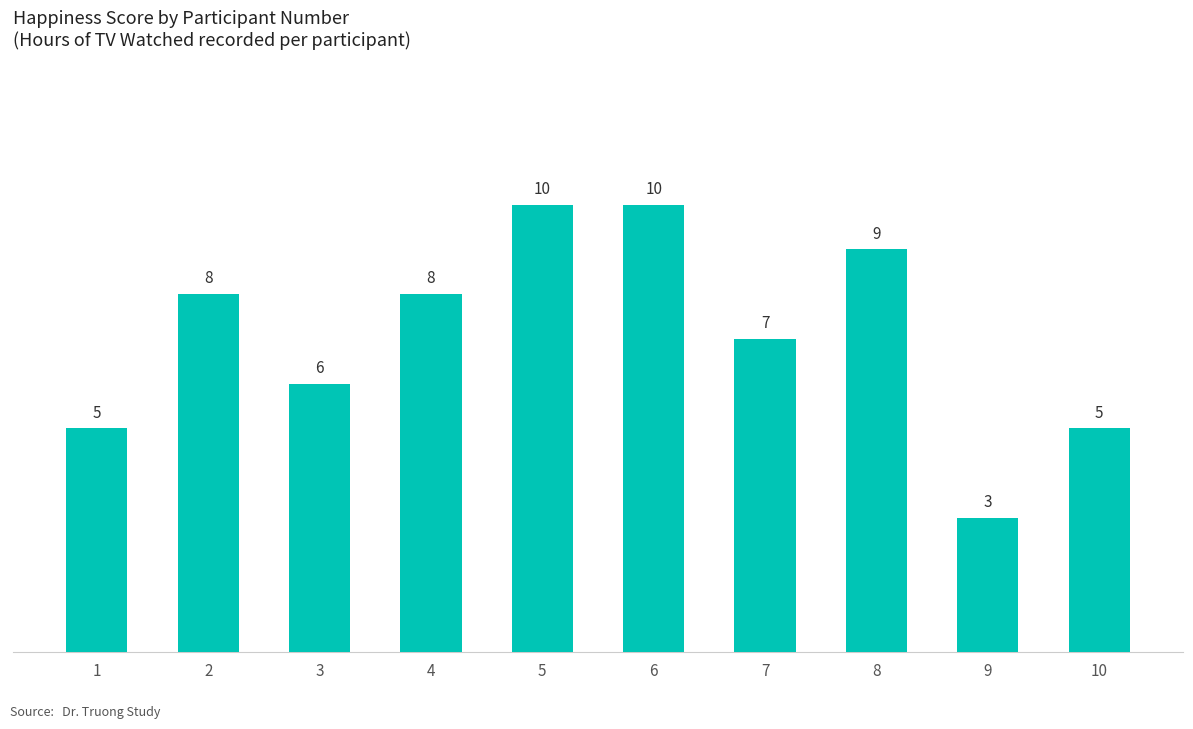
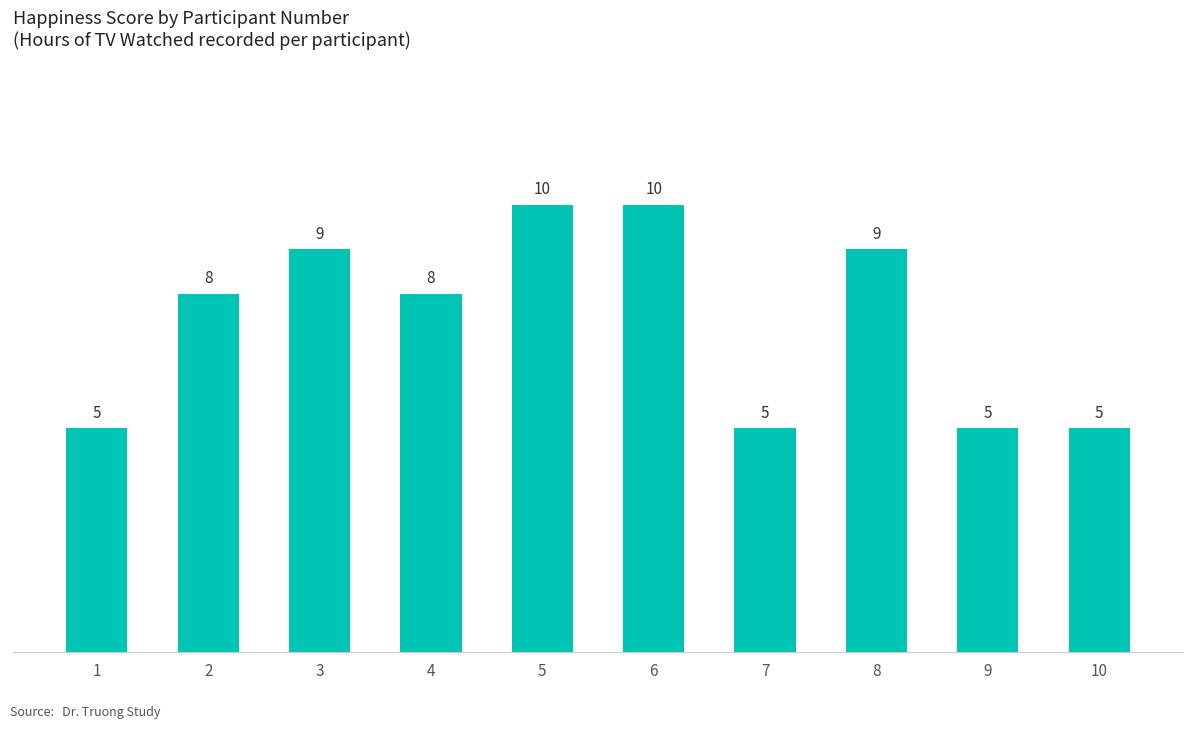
  {
    "1": 5,
    "2": 8,
-   "3": 6,
+   "3": 9,
    "4": 8,
    "5": 10,
    "6": 10,
-   "7": 7,
+   "7": 5,
    "8": 9,
-   "9": 3,
+   "9": 5,
    "10": 5
  }
